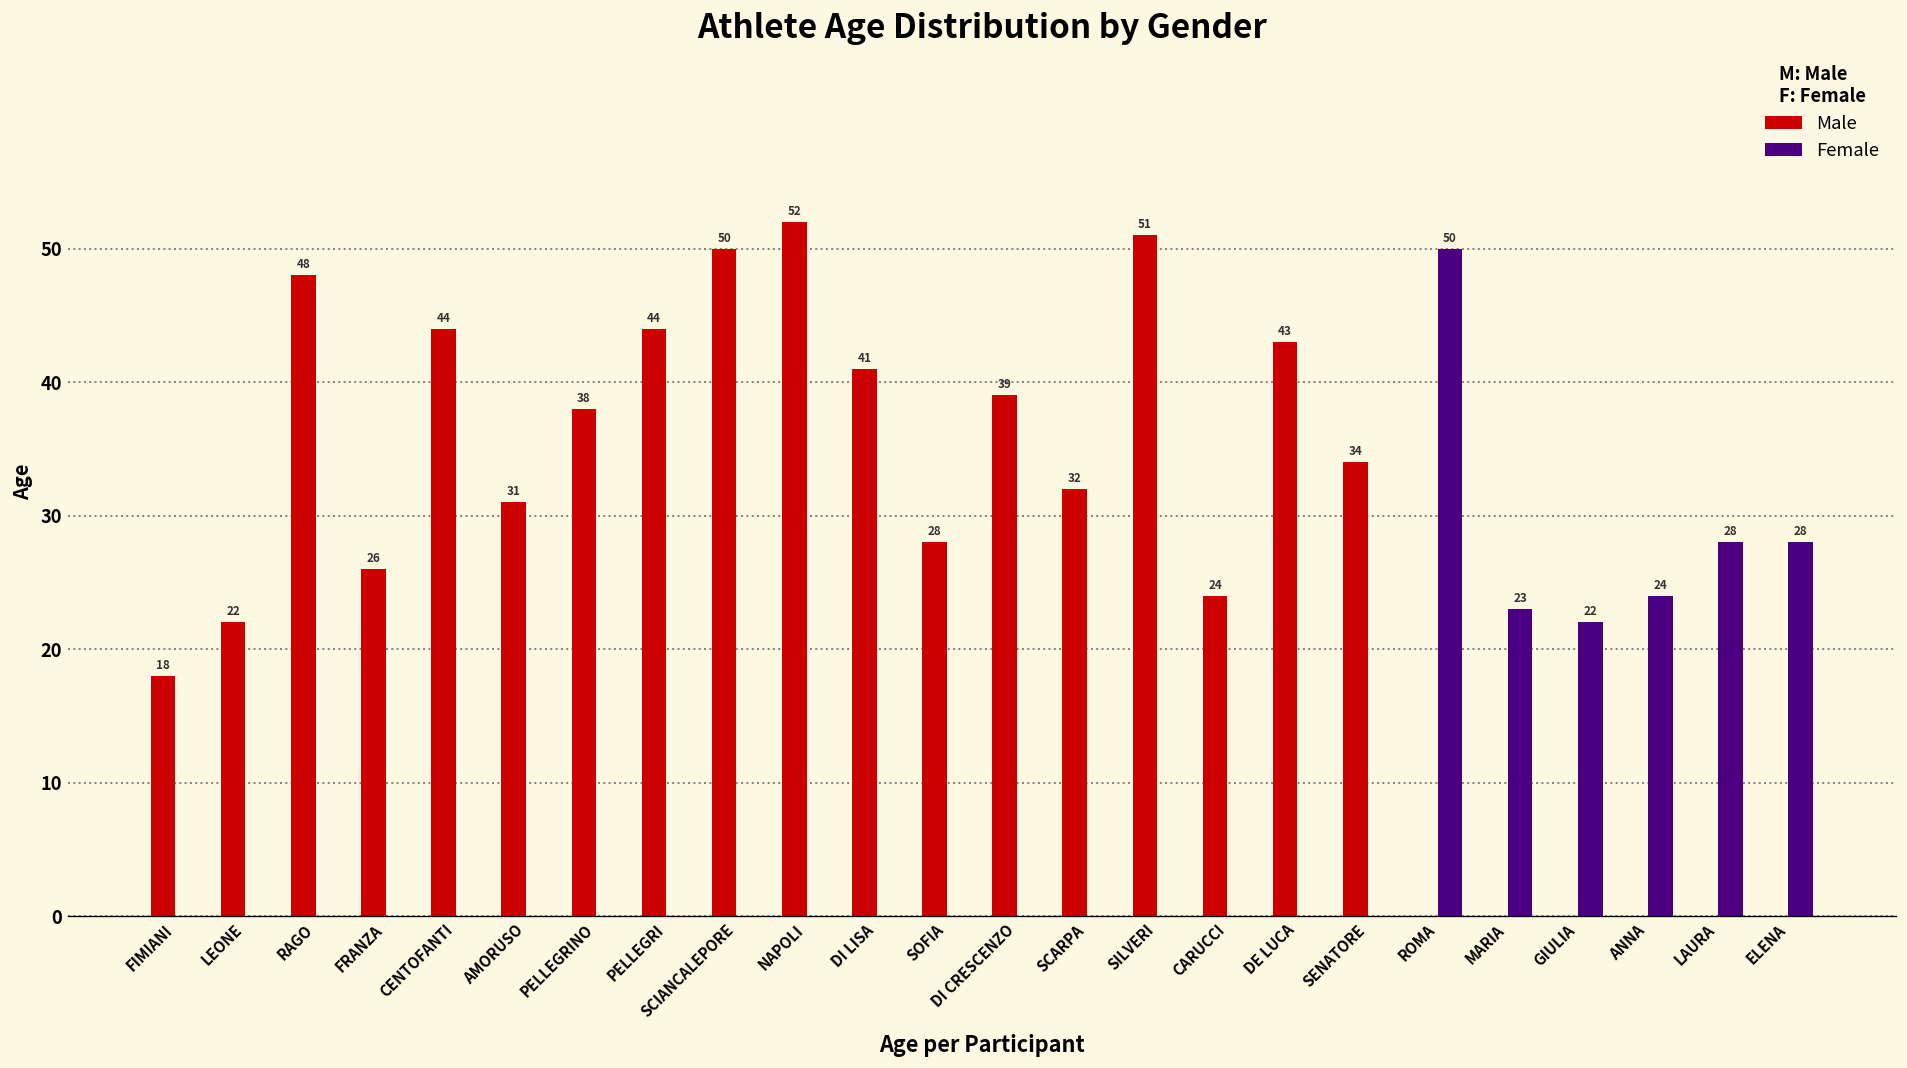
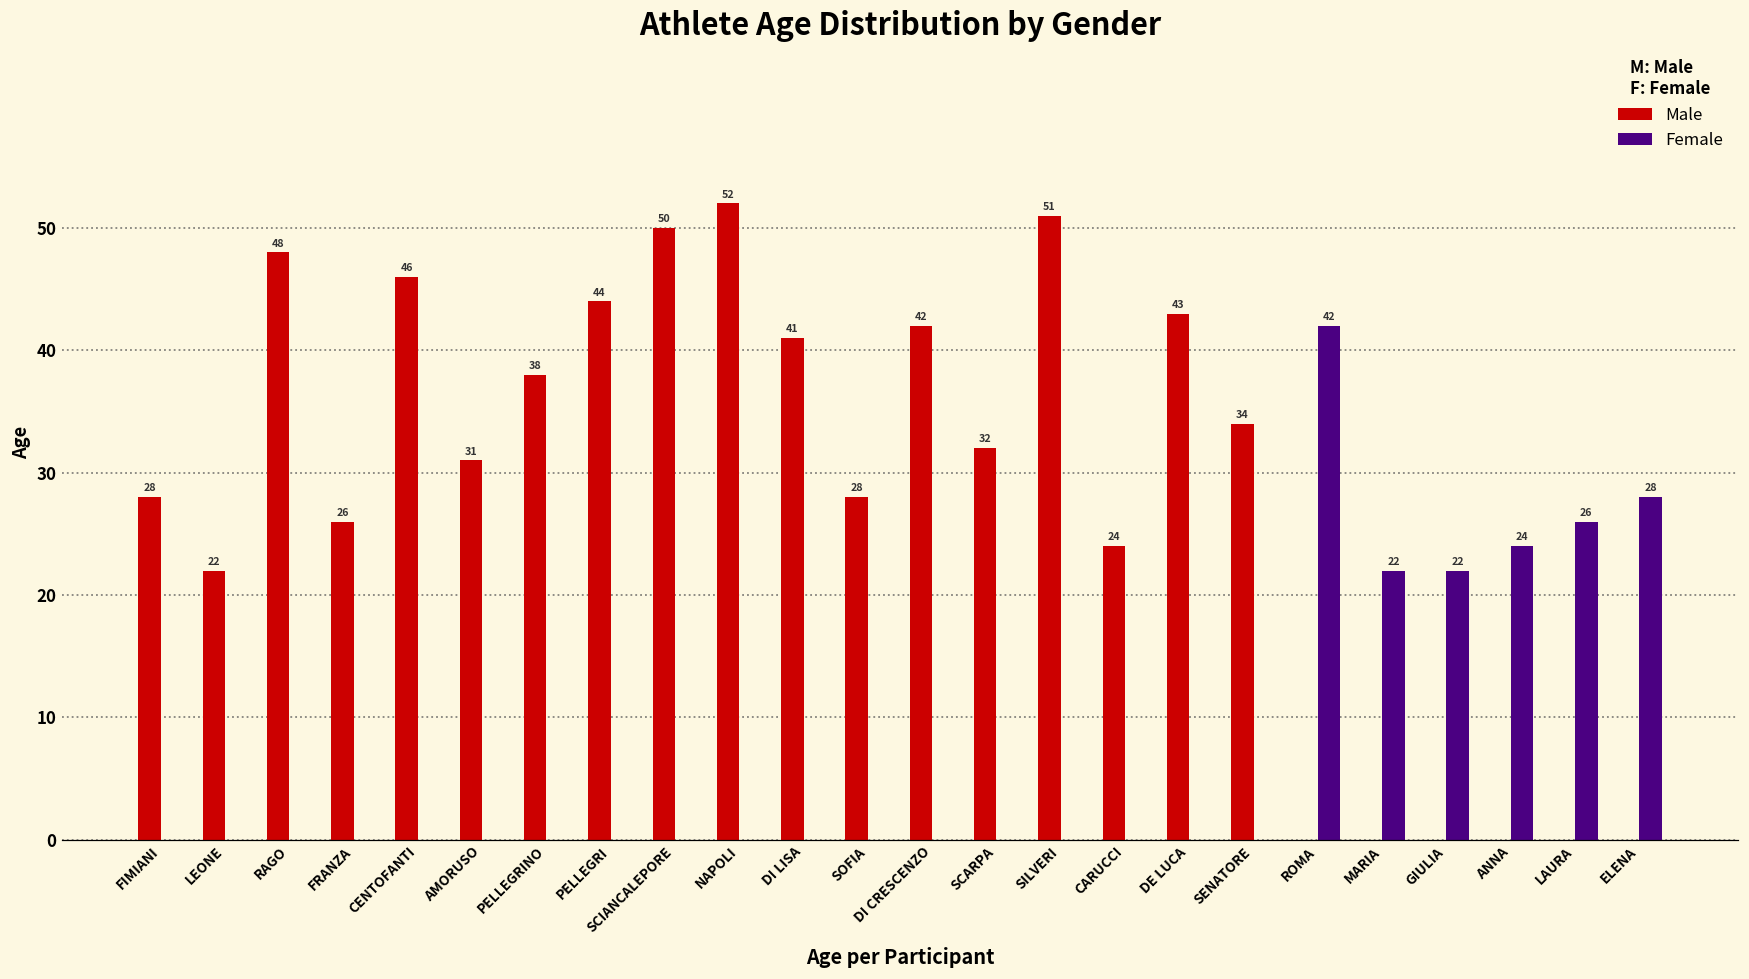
  {
    "Male": {
-     "FIMIANI": 18,
+     "FIMIANI": 28,
      "LEONE": 22,
      "RAGO": 48,
      "FRANZA": 26,
-     "CENTOFANTI": 44,
+     "CENTOFANTI": 46,
      "AMORUSO": 31,
      "PELLEGRINO": 38,
      "PELLEGRI": 44,
      "SCIANCALEPORE": 50,
      "NAPOLI": 52,
      "DI LISA": 41,
      "SOFIA": 28,
-     "DI CRESCENZO": 39,
+     "DI CRESCENZO": 42,
      "SCARPA": 32,
      "SILVERI": 51,
      "CARUCCI": 24,
      "DE LUCA": 43,
      "SENATORE": 34
    },
    "Female": {
-     "ROMA": 50,
-     "MARIA": 23,
+     "ROMA": 42,
+     "MARIA": 22,
      "GIULIA": 22,
      "ANNA": 24,
-     "LAURA": 28,
+     "LAURA": 26,
      "ELENA": 28
    }
  }
